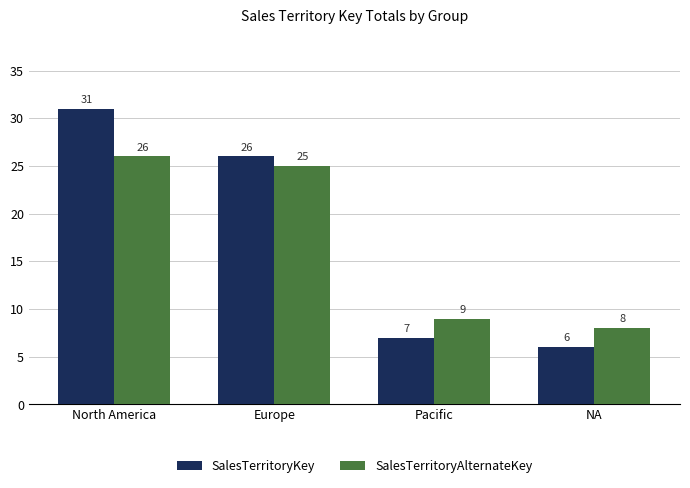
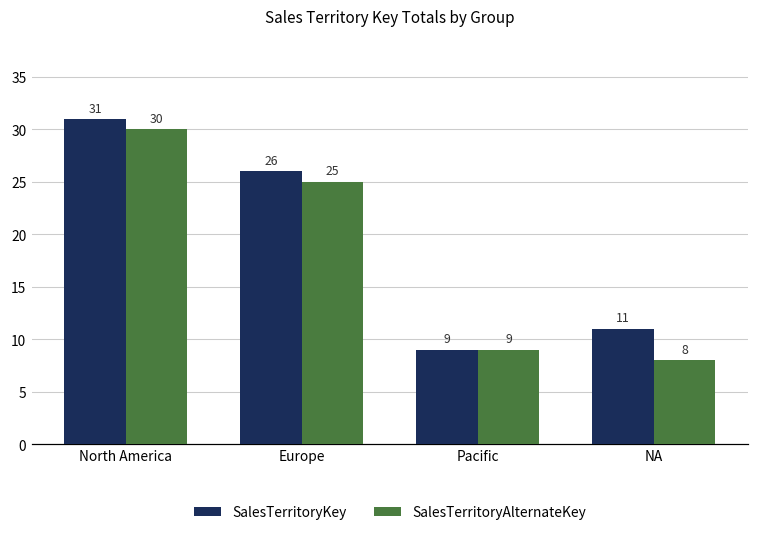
  {
    "SalesTerritoryKey": {
      "North America": 31,
      "Europe": 26,
-     "Pacific": 7,
-     "NA": 6
+     "Pacific": 9,
+     "NA": 11
    },
    "SalesTerritoryAlternateKey": {
-     "North America": 26,
+     "North America": 30,
      "Europe": 25,
      "Pacific": 9,
      "NA": 8
    }
  }
